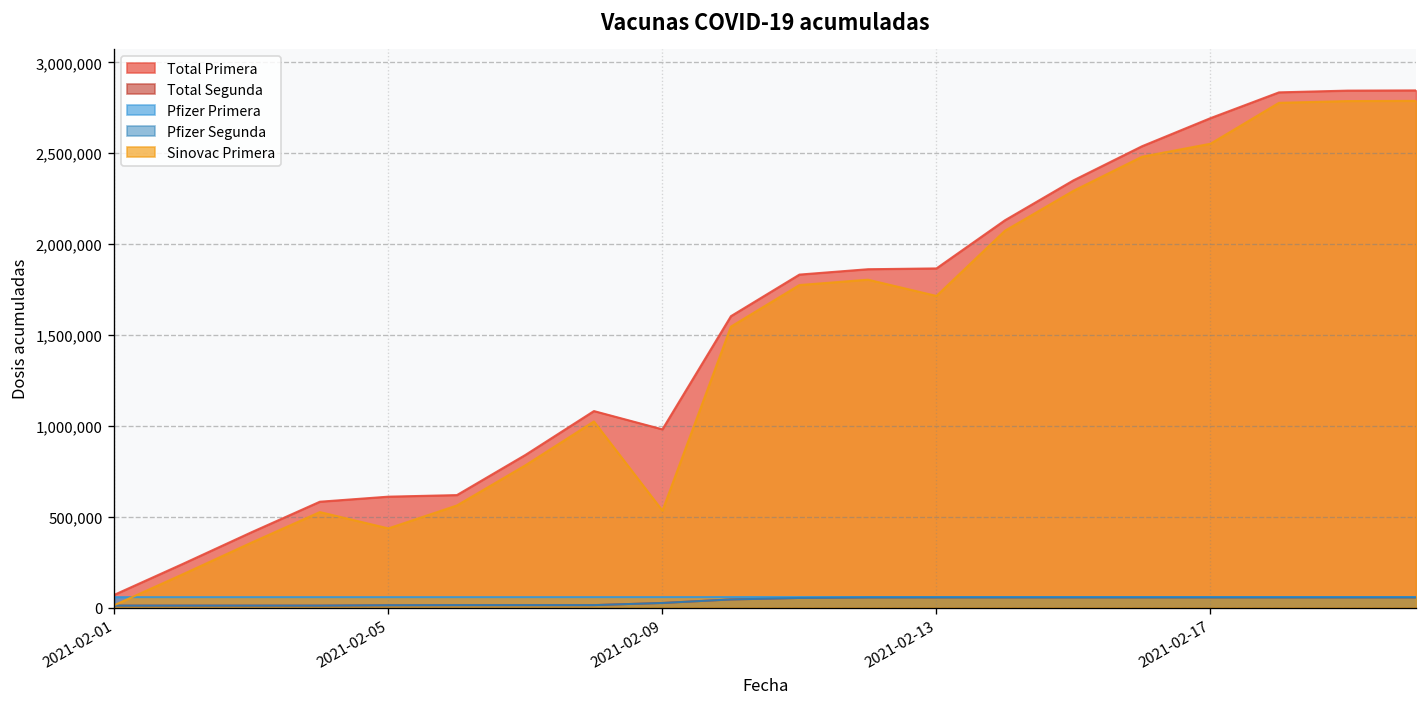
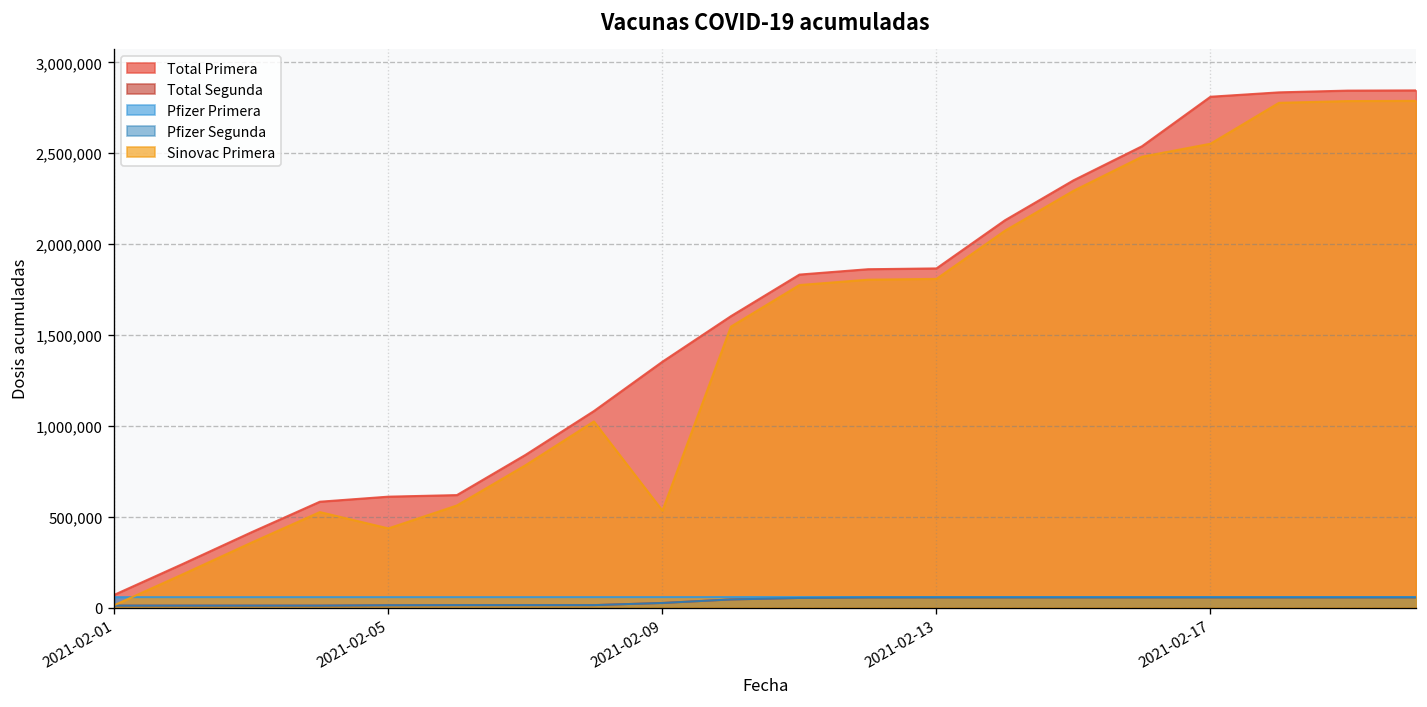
  {
    "Total Primera": {
      "2021-02-05": "610,000",
-     "2021-02-09": "980,000",
+     "2021-02-09": "1,350,000",
      "2021-02-13": "1,870,000",
-     "2021-02-17": "2,690,000"
+     "2021-02-17": "2,810,000"
    },
    "Sinovac Primera": {
      "2021-02-05": "440,000",
      "2021-02-09": "530,000",
-     "2021-02-13": "1,710,000",
+     "2021-02-13": "1,810,000",
      "2021-02-17": "2,550,000"
    }
  }
